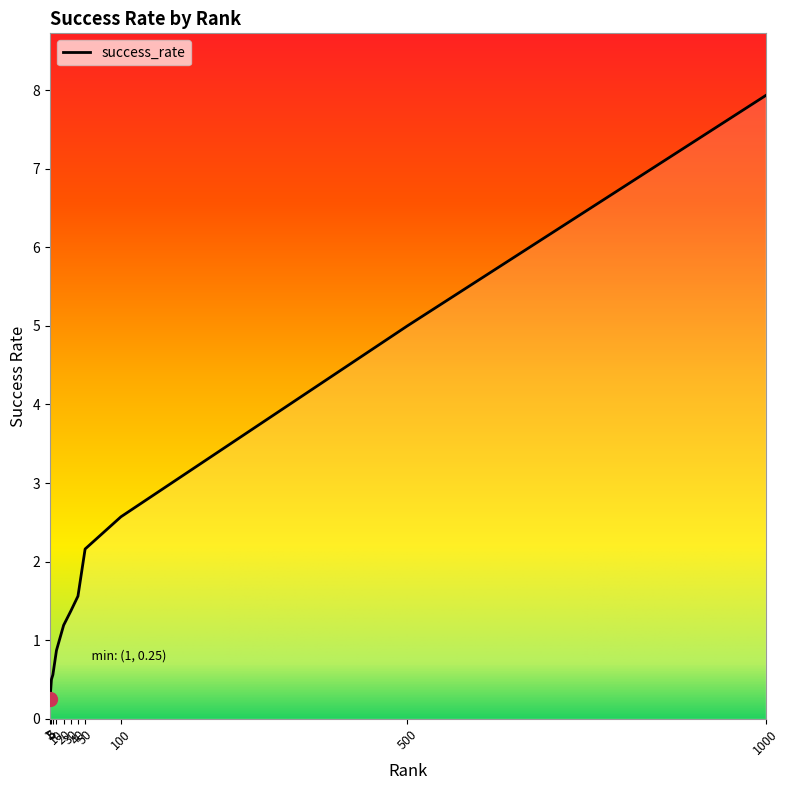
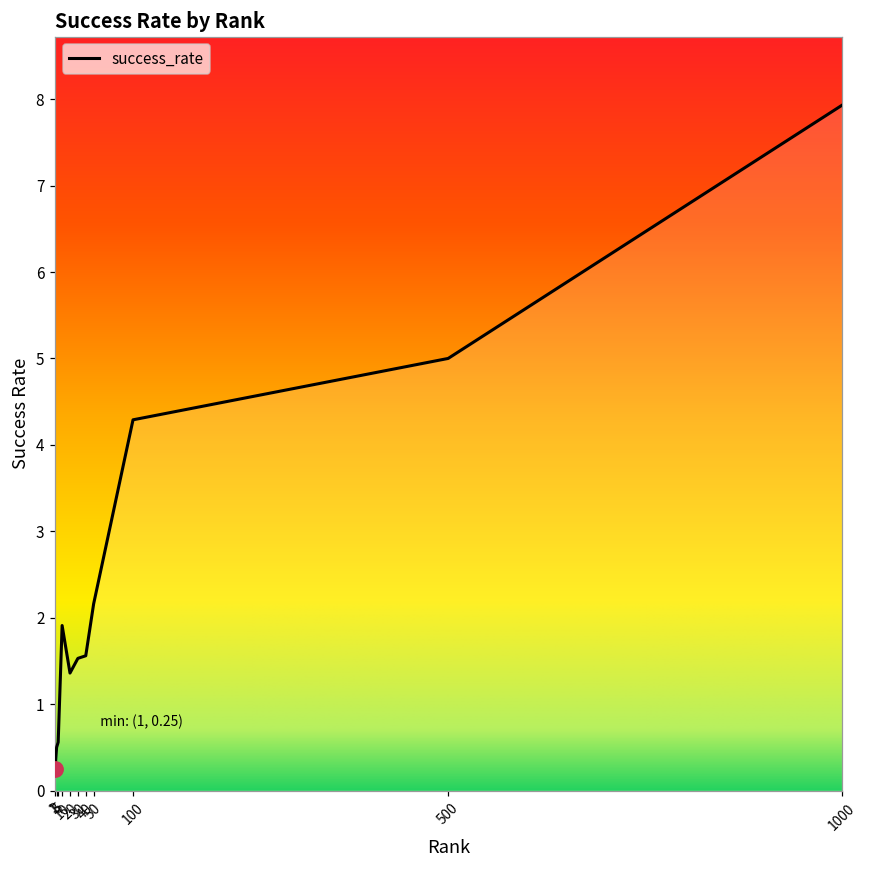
  {
    "success_rate": {
      "3": 0.5,
      "5": 0.6,
-     "10": 0.9,
-     "20": 1.2,
-     "30": 1.4,
+     "10": 1.9,
+     "20": 1.4,
+     "30": 1.5,
      "40": 1.6,
      "50": 2.2,
-     "100": 2.6,
+     "100": 4.3,
      "500": 5.0,
      "1000": 7.9
    }
  }
